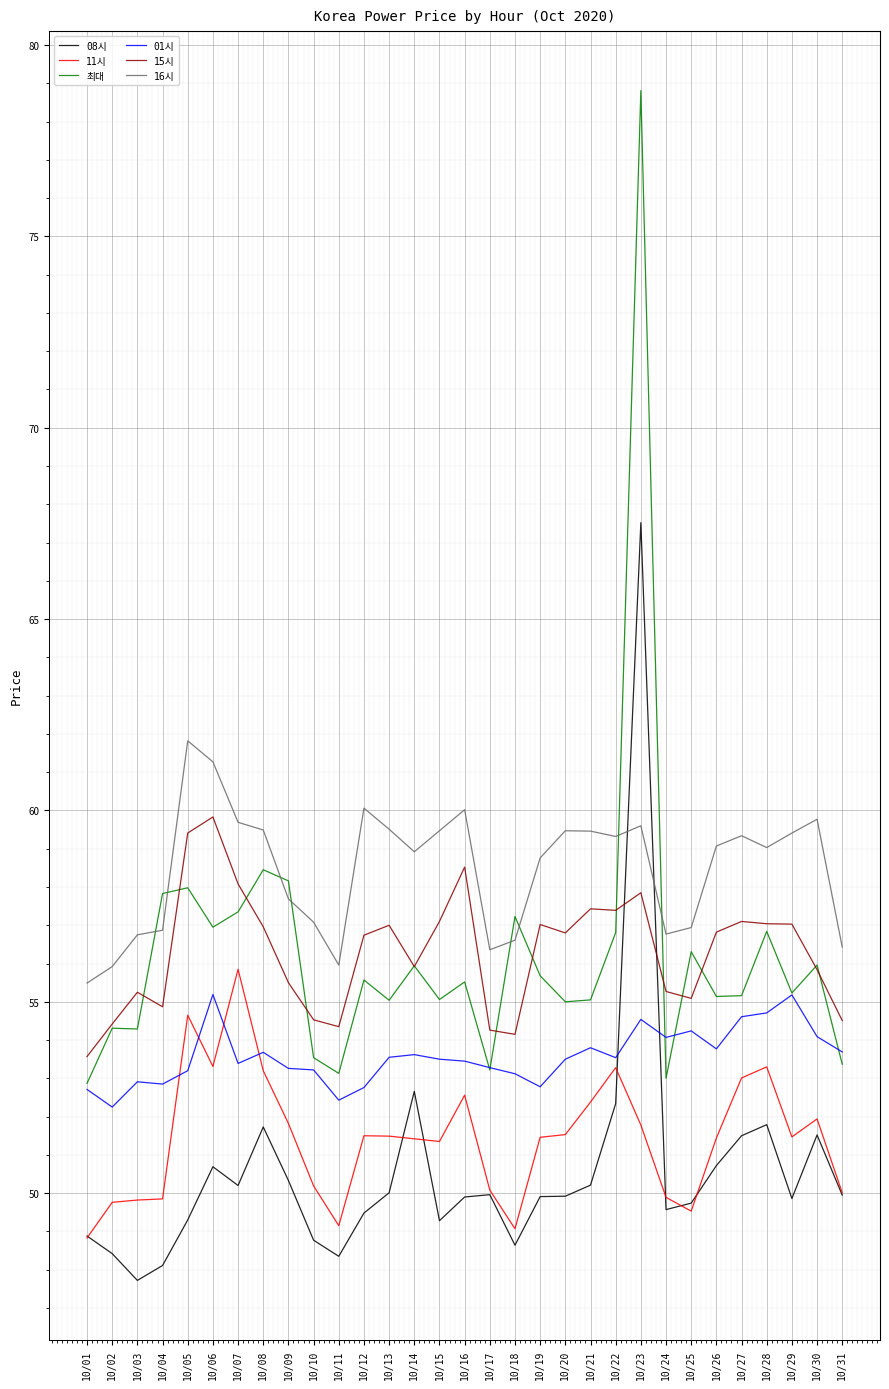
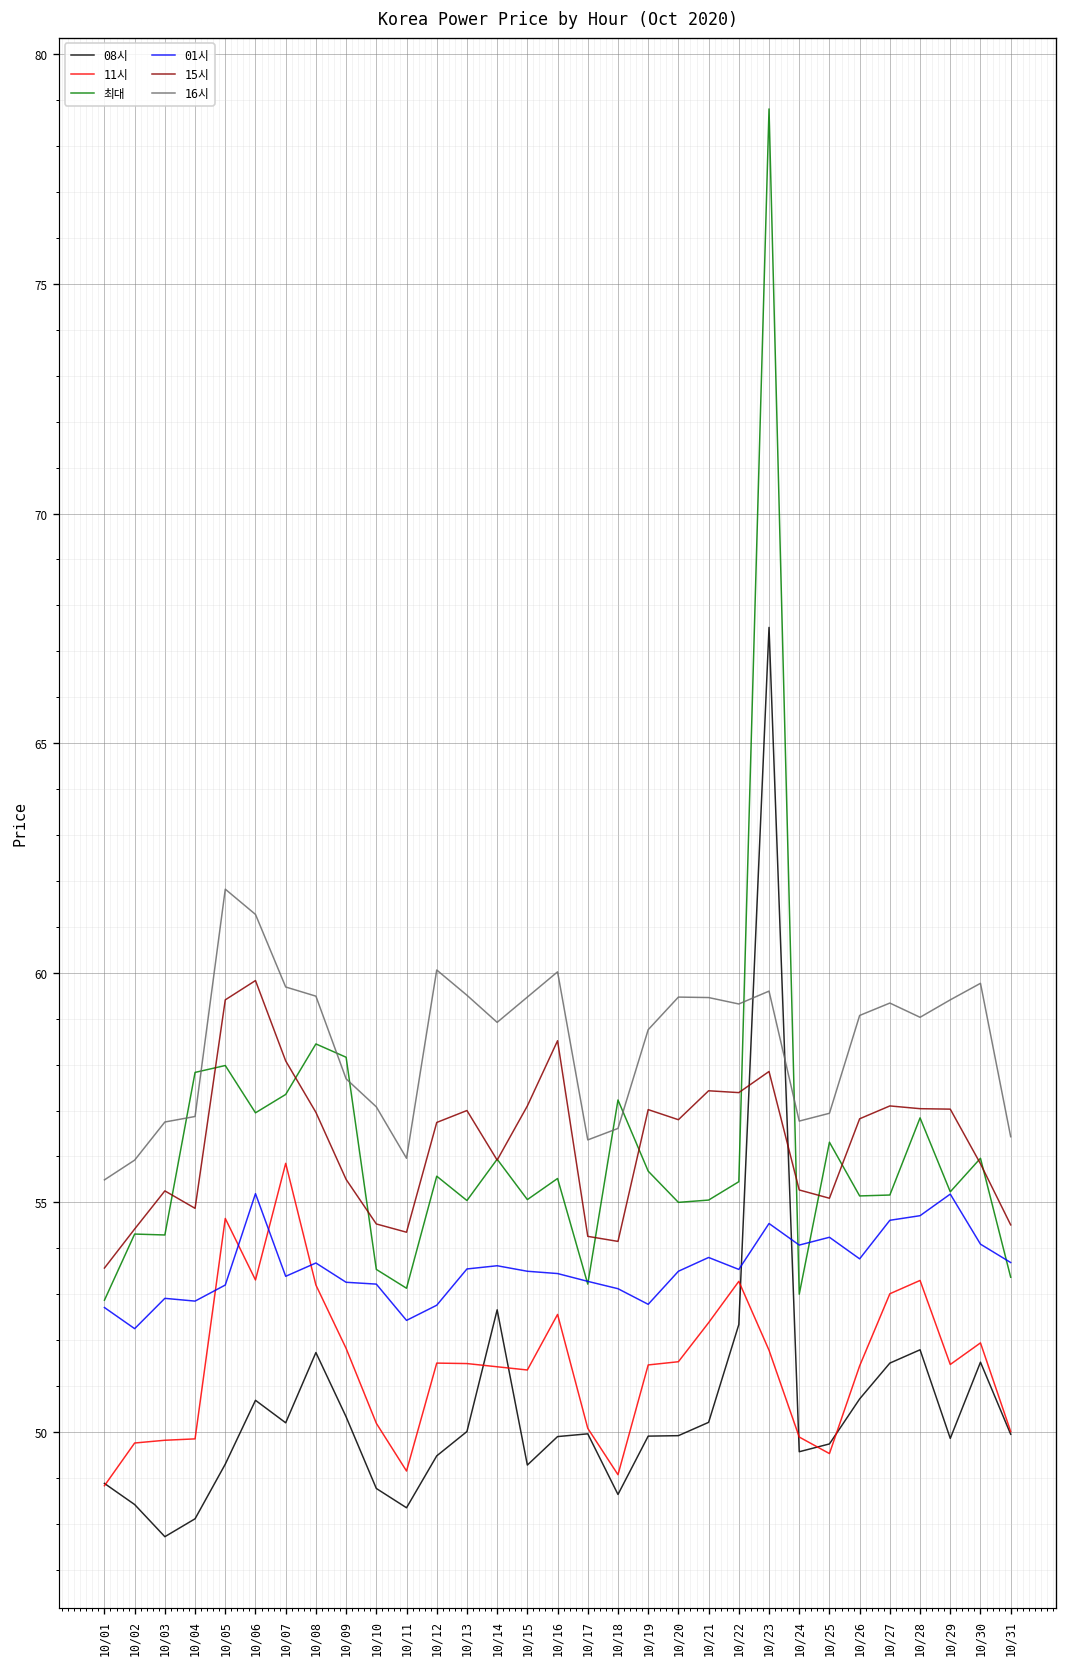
  {
    "08시": {
      "10/02": 48.4,
      "10/03": 47.7,
      "10/04": 48.1,
      "10/05": 49.3,
      "10/06": 50.7,
      "10/07": 50.2,
      "10/08": 51.7,
      "10/09": 50.3,
      "10/10": 48.8,
      "10/11": 48.4,
      "10/12": 49.5,
      "10/13": 50.0,
      "10/14": 52.7,
      "10/15": 49.3,
      "10/16": 49.9,
      "10/17": 50.0,
      "10/18": 48.6,
      "10/19": 49.9,
      "10/20": 49.9,
      "10/21": 50.2,
      "10/22": 52.3,
      "10/23": 67.5,
      "10/24": 49.6,
      "10/25": 49.7,
      "10/26": 50.7,
      "10/27": 51.5,
      "10/28": 51.8,
      "10/29": 49.9,
      "10/30": 51.5
    },
    "11시": {
      "10/02": 49.8,
      "10/03": 49.8,
      "10/04": 49.9,
      "10/05": 54.7,
      "10/06": 53.3,
      "10/07": 55.9,
      "10/08": 53.2,
      "10/09": 51.8,
      "10/10": 50.2,
      "10/11": 49.2,
      "10/12": 51.5,
      "10/13": 51.5,
      "10/14": 51.4,
      "10/15": 51.4,
      "10/16": 52.6,
      "10/17": 50.1,
      "10/18": 49.1,
      "10/19": 51.5,
      "10/20": 51.5,
      "10/21": 52.4,
      "10/22": 53.3,
      "10/23": 51.8,
      "10/24": 49.9,
      "10/25": 49.5,
      "10/26": 51.4,
      "10/27": 53.0,
      "10/28": 53.3,
      "10/29": 51.5,
      "10/30": 51.9
    },
    "최대": {
      "10/01": 52.9,
      "10/02": 54.3,
      "10/03": 54.3,
      "10/04": 57.8,
      "10/05": 58.0,
      "10/06": 57.0,
      "10/07": 57.4,
      "10/08": 58.5,
      "10/09": 58.2,
      "10/10": 53.5,
      "10/11": 53.1,
      "10/12": 55.6,
      "10/13": 55.0,
      "10/15": 55.1,
      "10/16": 55.5,
      "10/18": 57.2,
      "10/19": 55.7,
      "10/20": 55.0,
      "10/21": 55.1,
-     "10/22": 56.8,
+     "10/22": 55.5,
      "10/23": 78.8,
      "10/24": 53.0,
      "10/25": 56.3,
      "10/26": 55.1,
      "10/27": 55.2,
      "10/28": 56.8,
      "10/30": 56.0,
      "10/31": 53.4
    },
    "01시": {
      "10/01": 52.7,
      "10/02": 52.3,
      "10/03": 52.9,
      "10/04": 52.9,
      "10/05": 53.2,
      "10/06": 55.2,
      "10/07": 53.4,
      "10/08": 53.7,
      "10/09": 53.3,
      "10/10": 53.2,
      "10/11": 52.4,
      "10/12": 52.8,
      "10/13": 53.6,
      "10/14": 53.6,
      "10/15": 53.5,
      "10/16": 53.5,
      "10/18": 53.1,
      "10/19": 52.8,
      "10/20": 53.5,
      "10/21": 53.8,
      "10/22": 53.5,
      "10/23": 54.5,
      "10/24": 54.1,
      "10/25": 54.2,
      "10/26": 53.8,
      "10/27": 54.6,
      "10/28": 54.7,
      "10/30": 54.1,
      "10/31": 53.7
    },
    "15시": {
      "10/01": 53.6,
      "10/02": 54.4,
      "10/03": 55.3,
      "10/04": 54.9,
      "10/05": 59.4,
      "10/06": 59.8,
      "10/07": 58.1,
      "10/08": 57.0,
      "10/09": 55.5,
      "10/10": 54.5,
      "10/11": 54.4,
      "10/12": 56.7,
      "10/13": 57.0,
      "10/15": 57.1,
      "10/16": 58.5,
      "10/17": 54.3,
      "10/18": 54.2,
      "10/19": 57.0,
      "10/20": 56.8,
      "10/21": 57.4,
      "10/22": 57.4,
      "10/23": 57.9,
      "10/24": 55.3,
      "10/25": 55.1,
      "10/26": 56.8,
      "10/27": 57.1,
      "10/28": 57.0,
      "10/29": 57.0,
      "10/30": 55.8,
      "10/31": 54.5
    },
    "16시": {
      "10/01": 55.5,
      "10/02": 55.9,
      "10/03": 56.8,
      "10/04": 56.9,
      "10/05": 61.8,
      "10/06": 61.3,
      "10/07": 59.7,
      "10/08": 59.5,
      "10/09": 57.7,
      "10/10": 57.1,
      "10/11": 56.0,
      "10/12": 60.1,
      "10/13": 59.5,
      "10/14": 58.9,
      "10/15": 59.5,
      "10/16": 60.0,
      "10/17": 56.4,
      "10/18": 56.6,
      "10/19": 58.8,
      "10/20": 59.5,
      "10/21": 59.5,
      "10/22": 59.3,
      "10/23": 59.6,
      "10/24": 56.8,
      "10/25": 56.9,
      "10/26": 59.1,
      "10/27": 59.3,
      "10/28": 59.0,
      "10/29": 59.4,
      "10/30": 59.8,
      "10/31": 56.4
    }
  }
